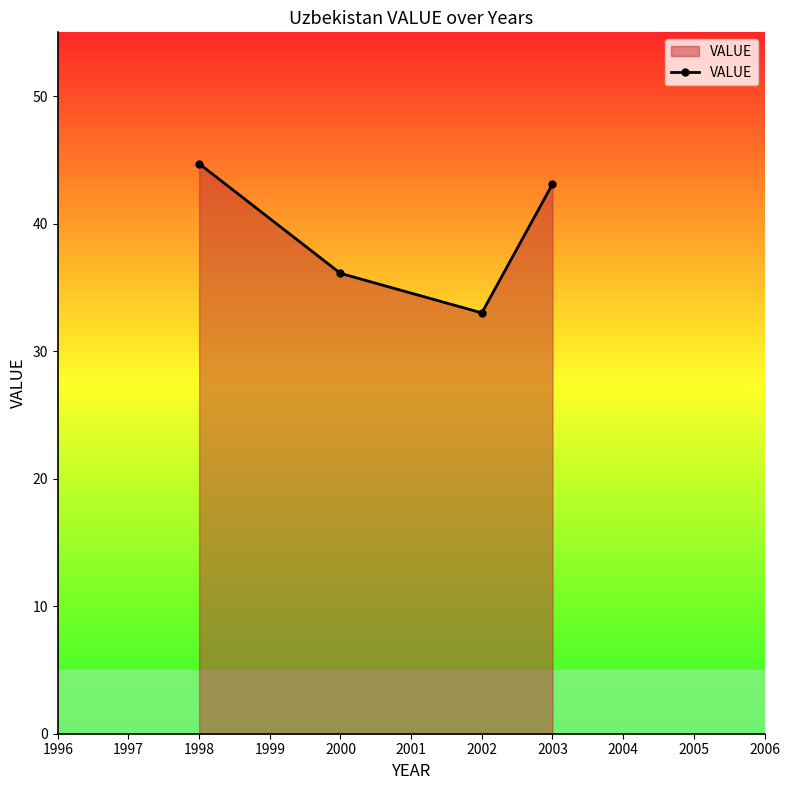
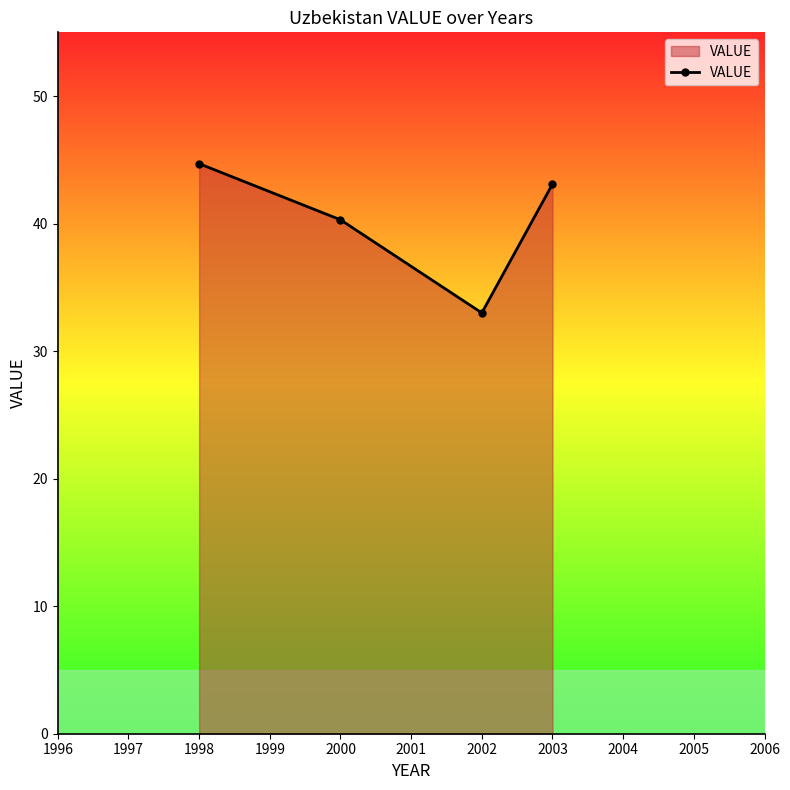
  {
    "1998": 44.7,
-   "2000": 36.1,
+   "2000": 40.3,
    "2002": 33.0,
    "2003": 43.1
  }
